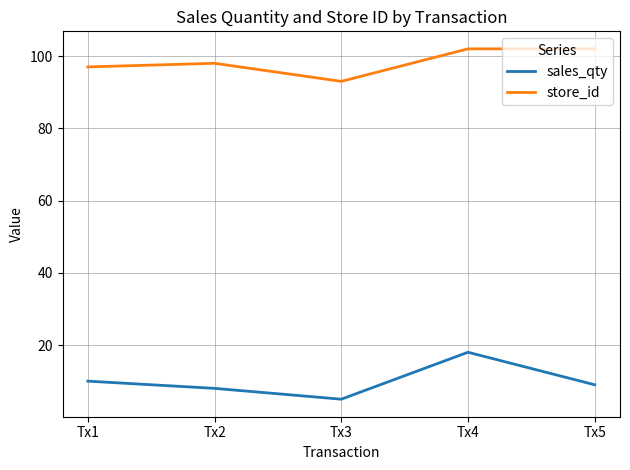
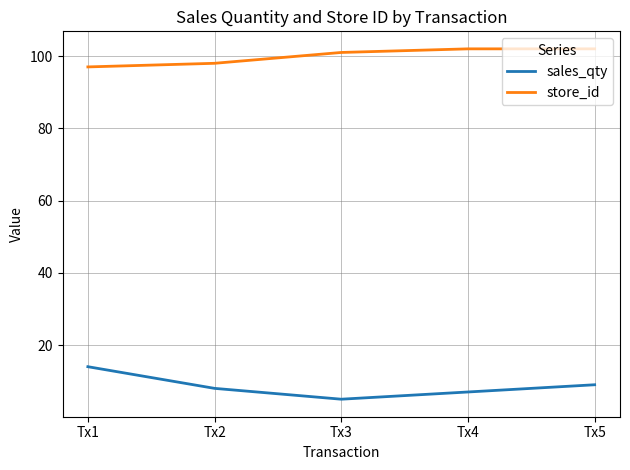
  {
    "sales_qty": {
-     "Tx1": 10,
+     "Tx1": 14,
      "Tx2": 8,
      "Tx3": 5,
-     "Tx4": 18,
+     "Tx4": 7,
      "Tx5": 9
    },
    "store_id": {
      "Tx1": 97,
      "Tx2": 98,
-     "Tx3": 93,
+     "Tx3": 101,
      "Tx4": 102
    }
  }
